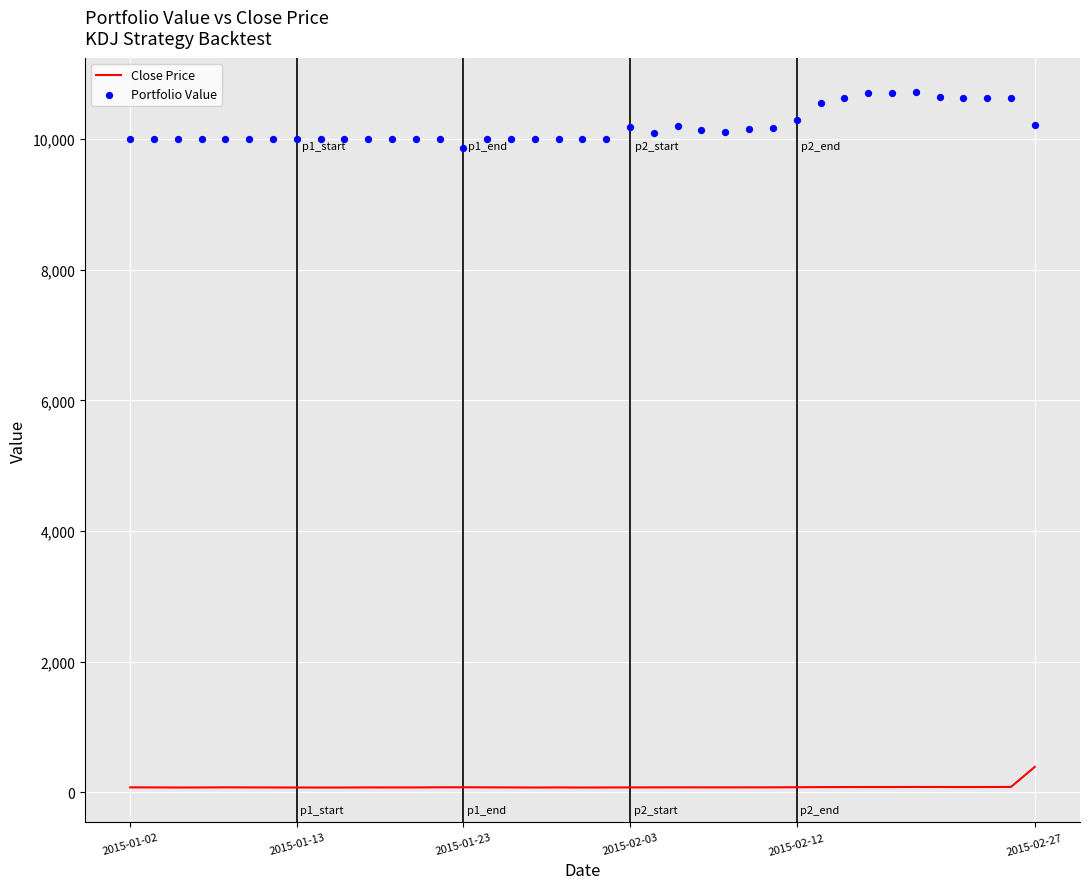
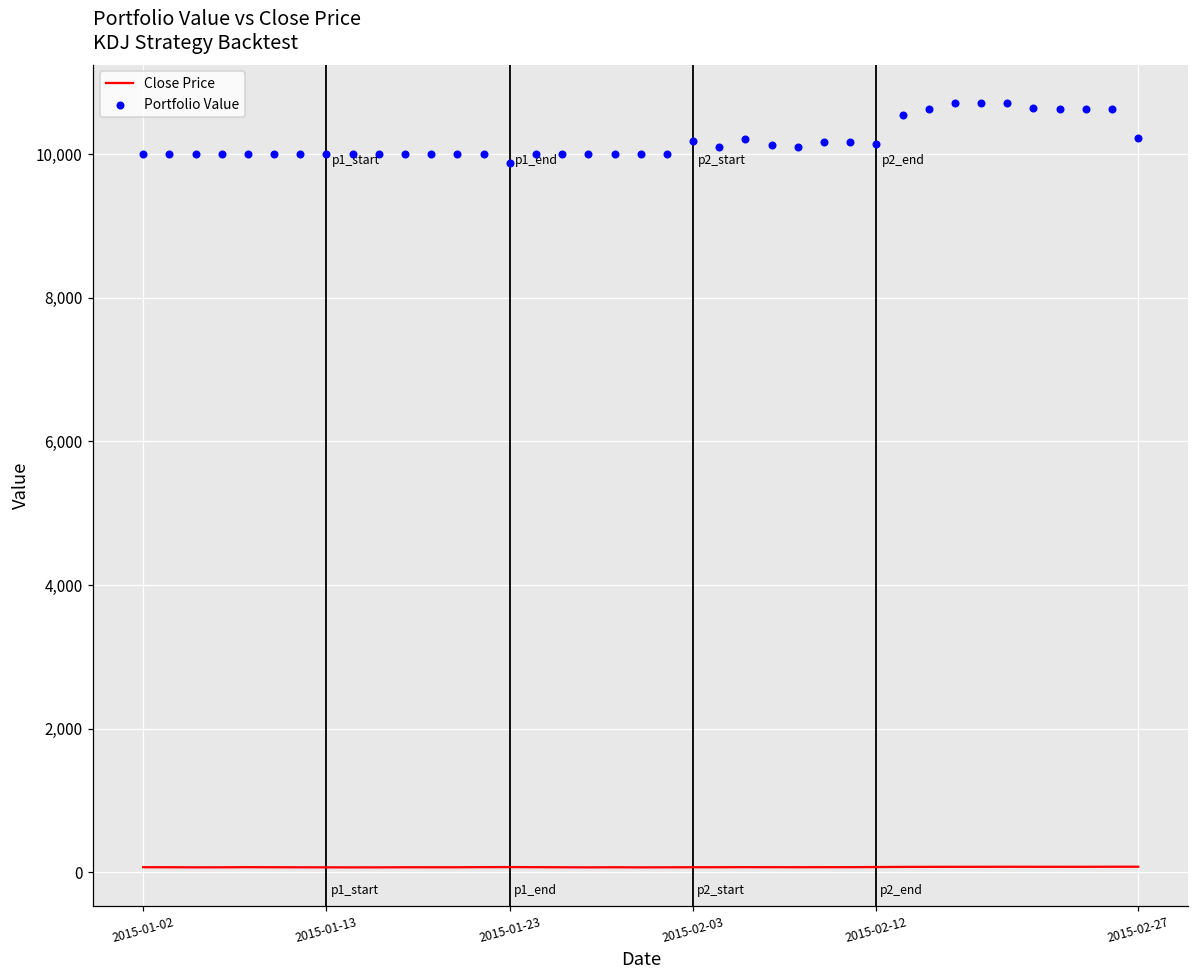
  {
    "Close Price": {
      "2015-01-02": "100",
      "2015-01-13": "100",
      "2015-01-23": "100",
      "2015-02-03": "100",
      "2015-02-12": "100",
-     "2015-02-27": "400"
+     "2015-02-27": "100"
    },
    "Portfolio Value": {
-     "2015-02-12": "10,300"
+     "2015-02-12": "10,100"
    }
  }
